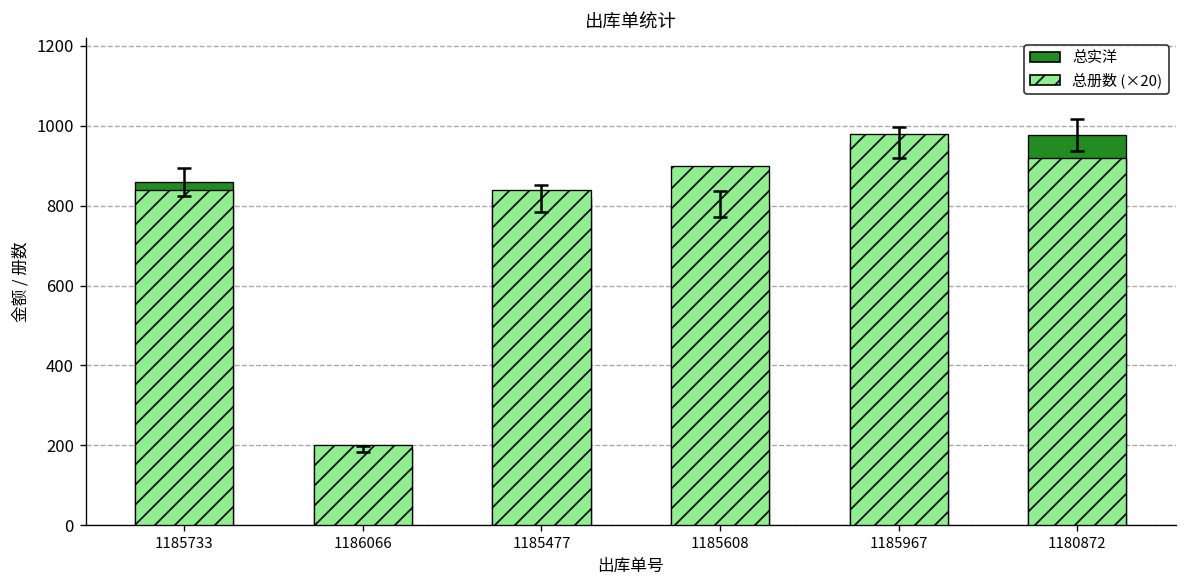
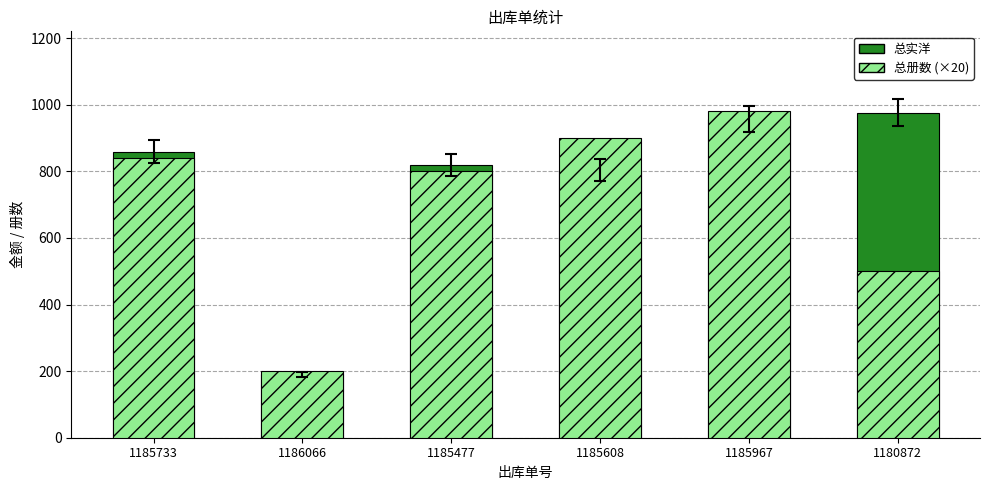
  {
    "总实洋": {
      "1185733": 860,
      "1180872": 980
    },
    "总册数 (×20)": {
      "1186066": 200,
-     "1185477": 840,
+     "1185477": 800,
      "1185608": 900,
      "1185967": 980,
-     "1180872": 920
+     "1180872": 500
    }
  }
